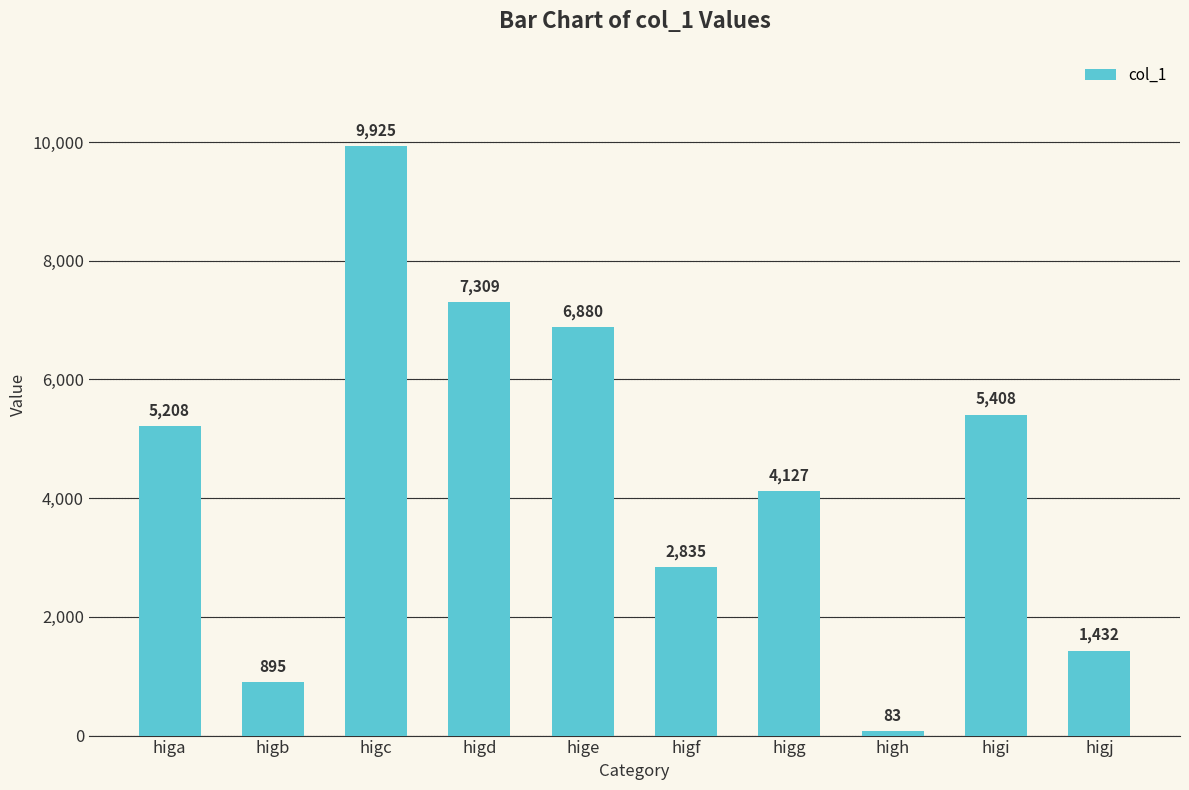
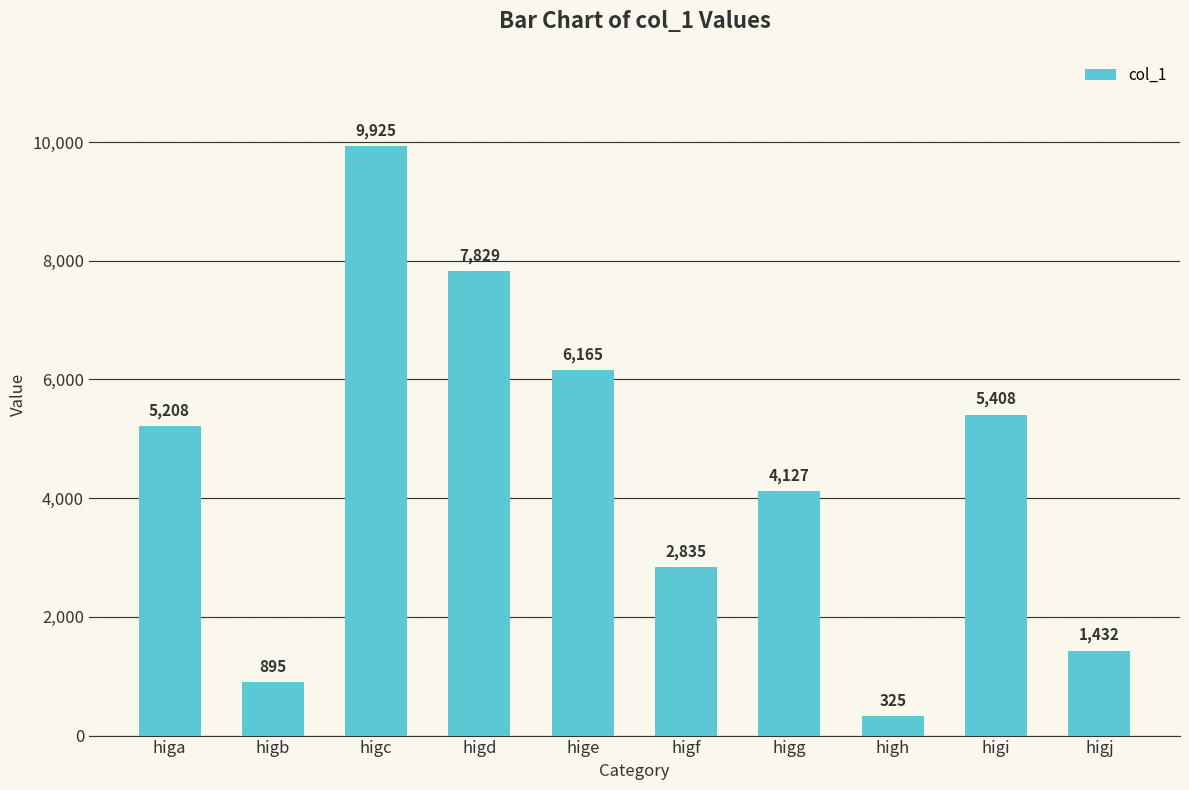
  {
    "higa": "5,208",
    "higb": "895",
    "higc": "9,925",
-   "higd": "7,309",
-   "hige": "6,880",
+   "higd": "7,829",
+   "hige": "6,165",
    "higf": "2,835",
    "higg": "4,127",
-   "high": "83",
+   "high": "325",
    "higi": "5,408",
    "higj": "1,432"
  }
